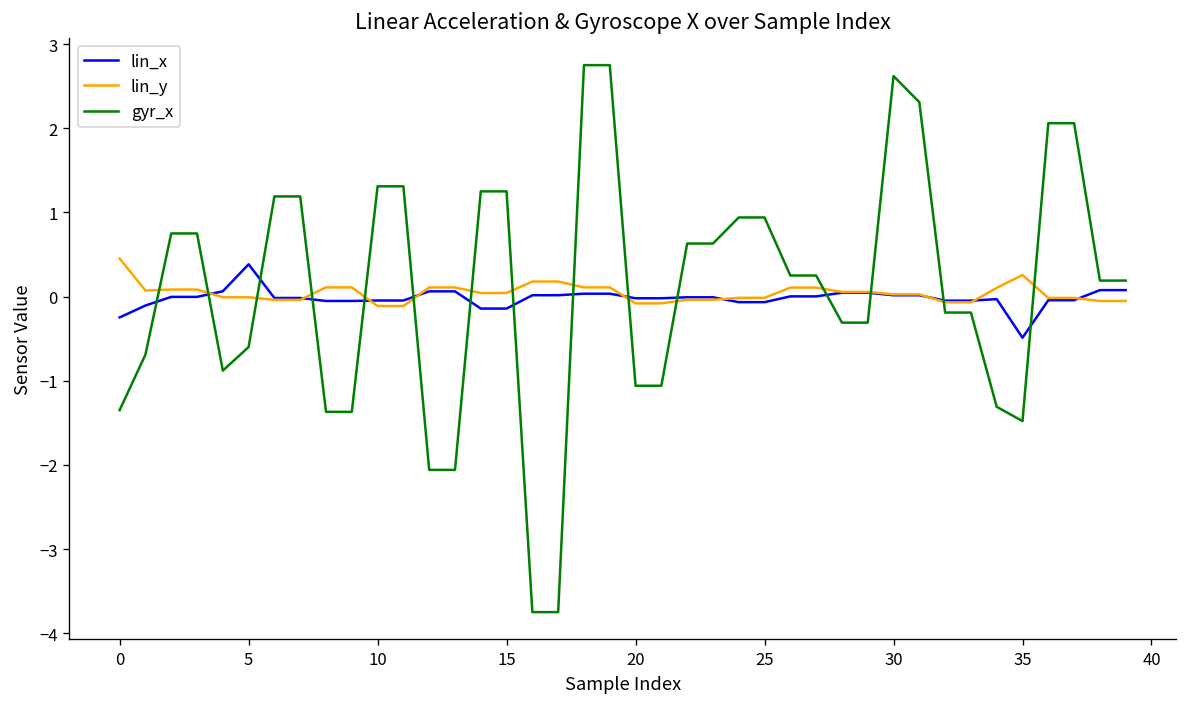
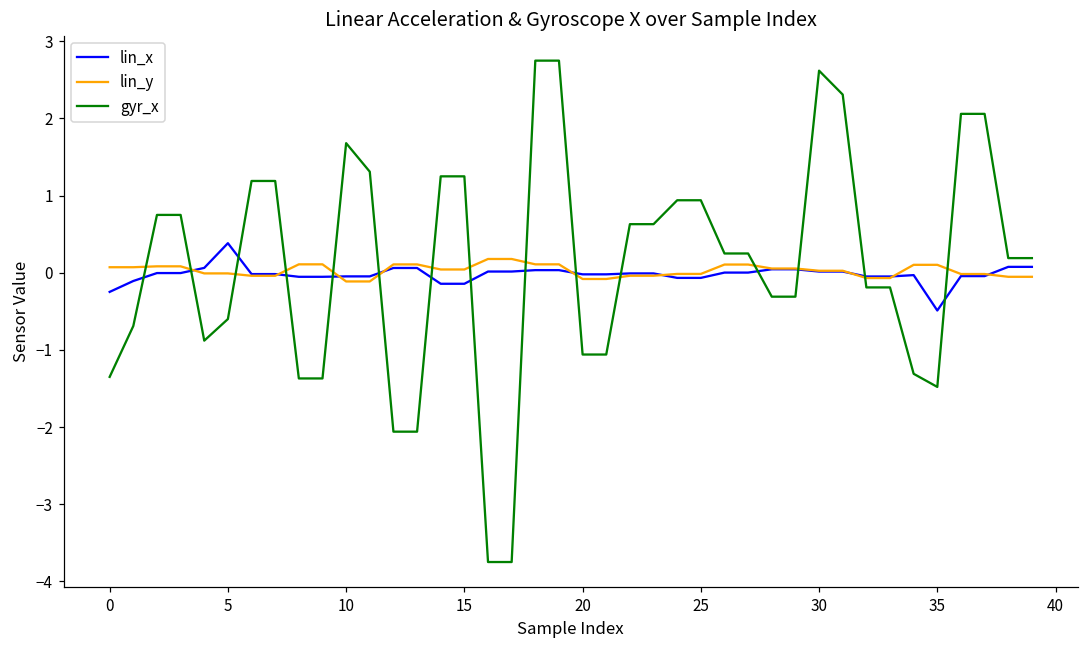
  {
    "lin_x": {
      "0": -0.2,
      "5": 0.4,
      "10": 0.0,
      "15": -0.1,
      "20": 0.0,
      "25": -0.1,
      "35": -0.5
    },
    "lin_y": {
-     "0": 0.5,
+     "0": 0.1,
      "5": 0.0,
      "10": -0.1,
      "15": 0.0,
      "20": -0.1,
      "25": 0.0,
-     "35": 0.3
+     "35": 0.1
    },
    "gyr_x": {
      "0": -1.4,
      "5": -0.6,
-     "10": 1.3,
+     "10": 1.7,
      "15": 1.3,
      "20": -1.1,
      "25": 0.9,
      "30": 2.6,
      "35": -1.5
    }
  }
